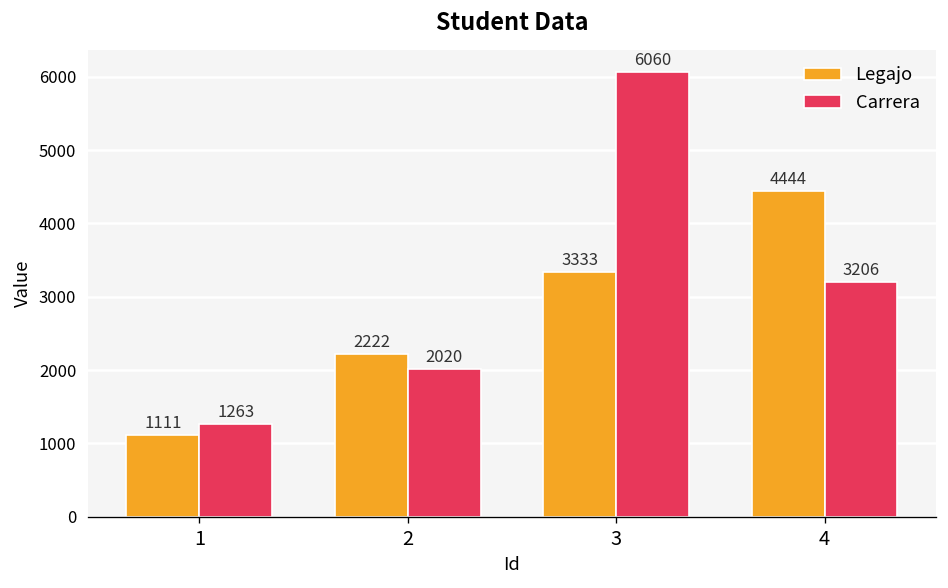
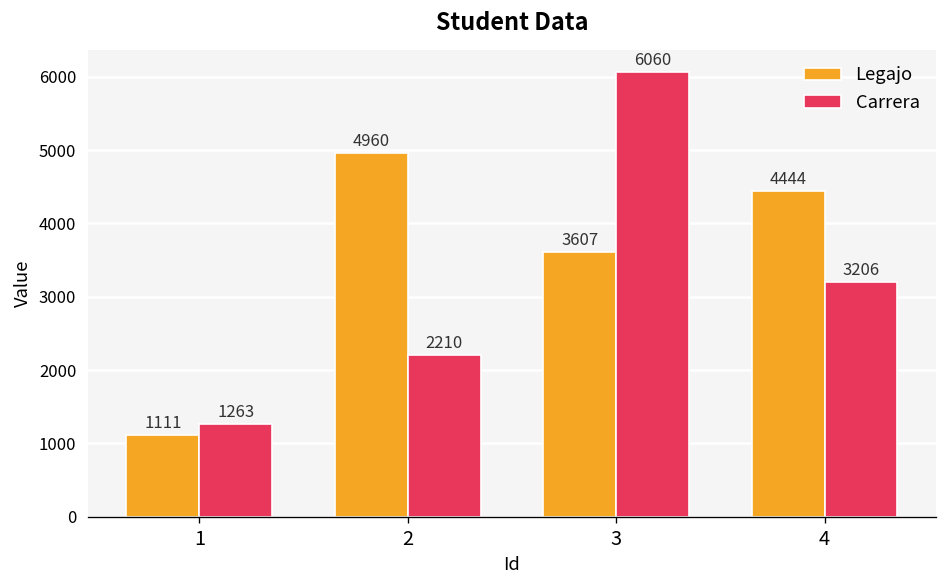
  {
    "Legajo": {
      "1": 1111,
-     "2": 2222,
-     "3": 3333,
+     "2": 4960,
+     "3": 3607,
      "4": 4444
    },
    "Carrera": {
      "1": 1263,
-     "2": 2020,
+     "2": 2210,
      "3": 6060,
      "4": 3206
    }
  }
